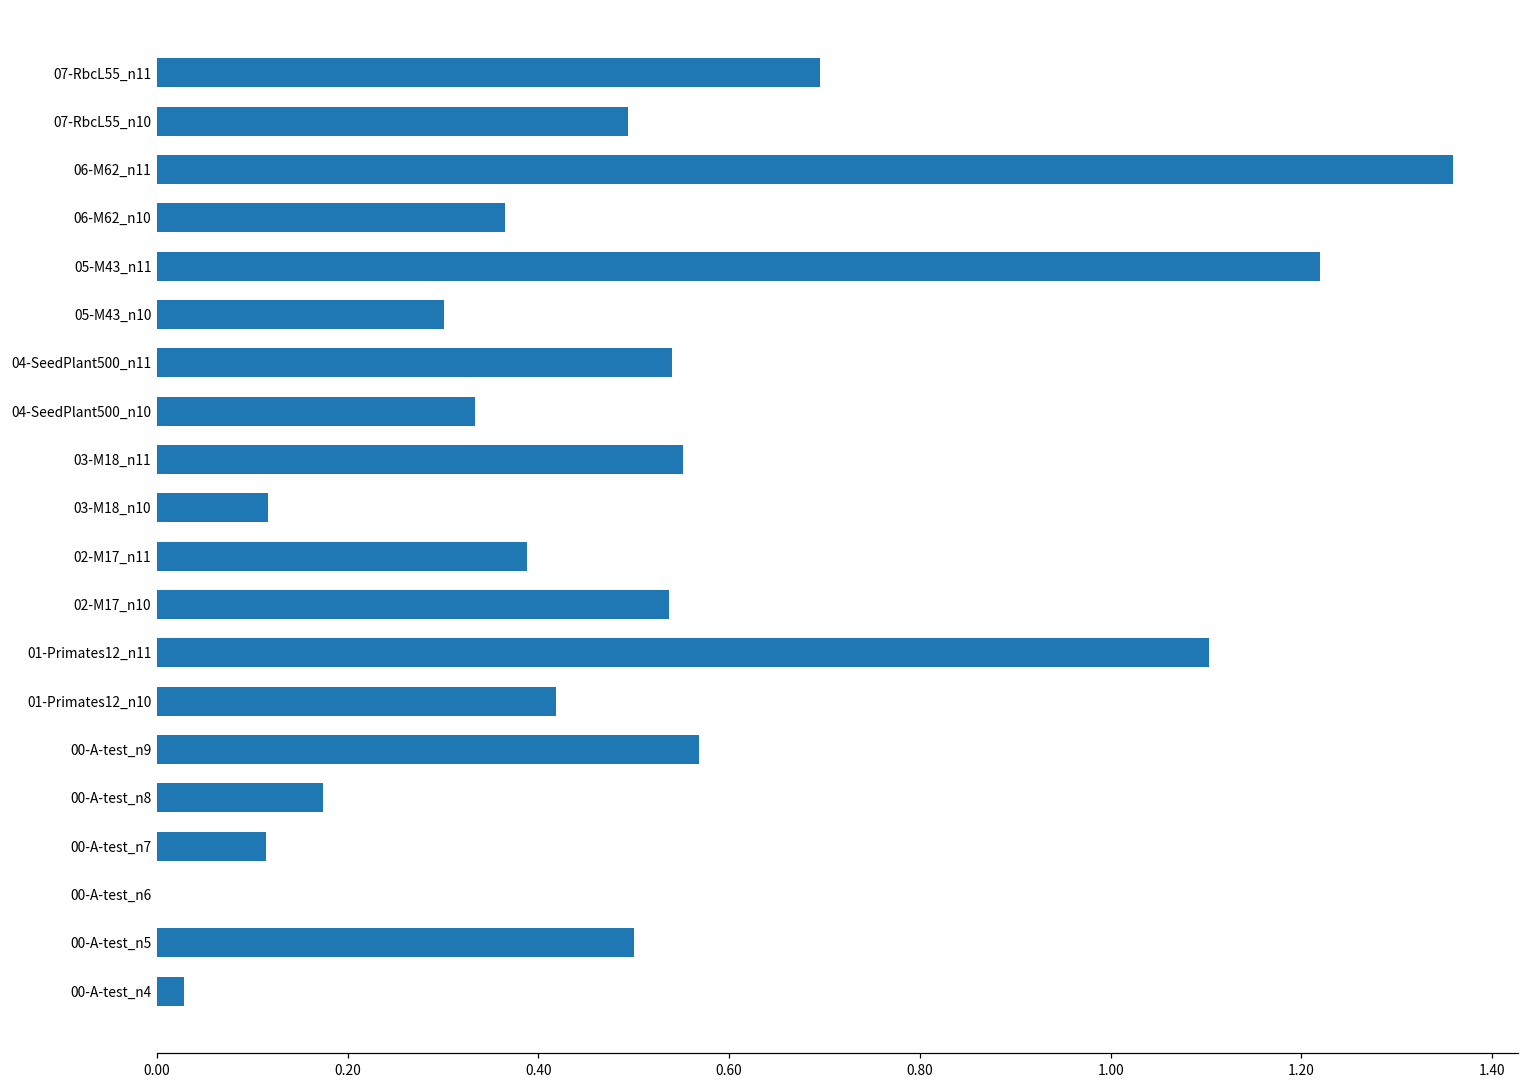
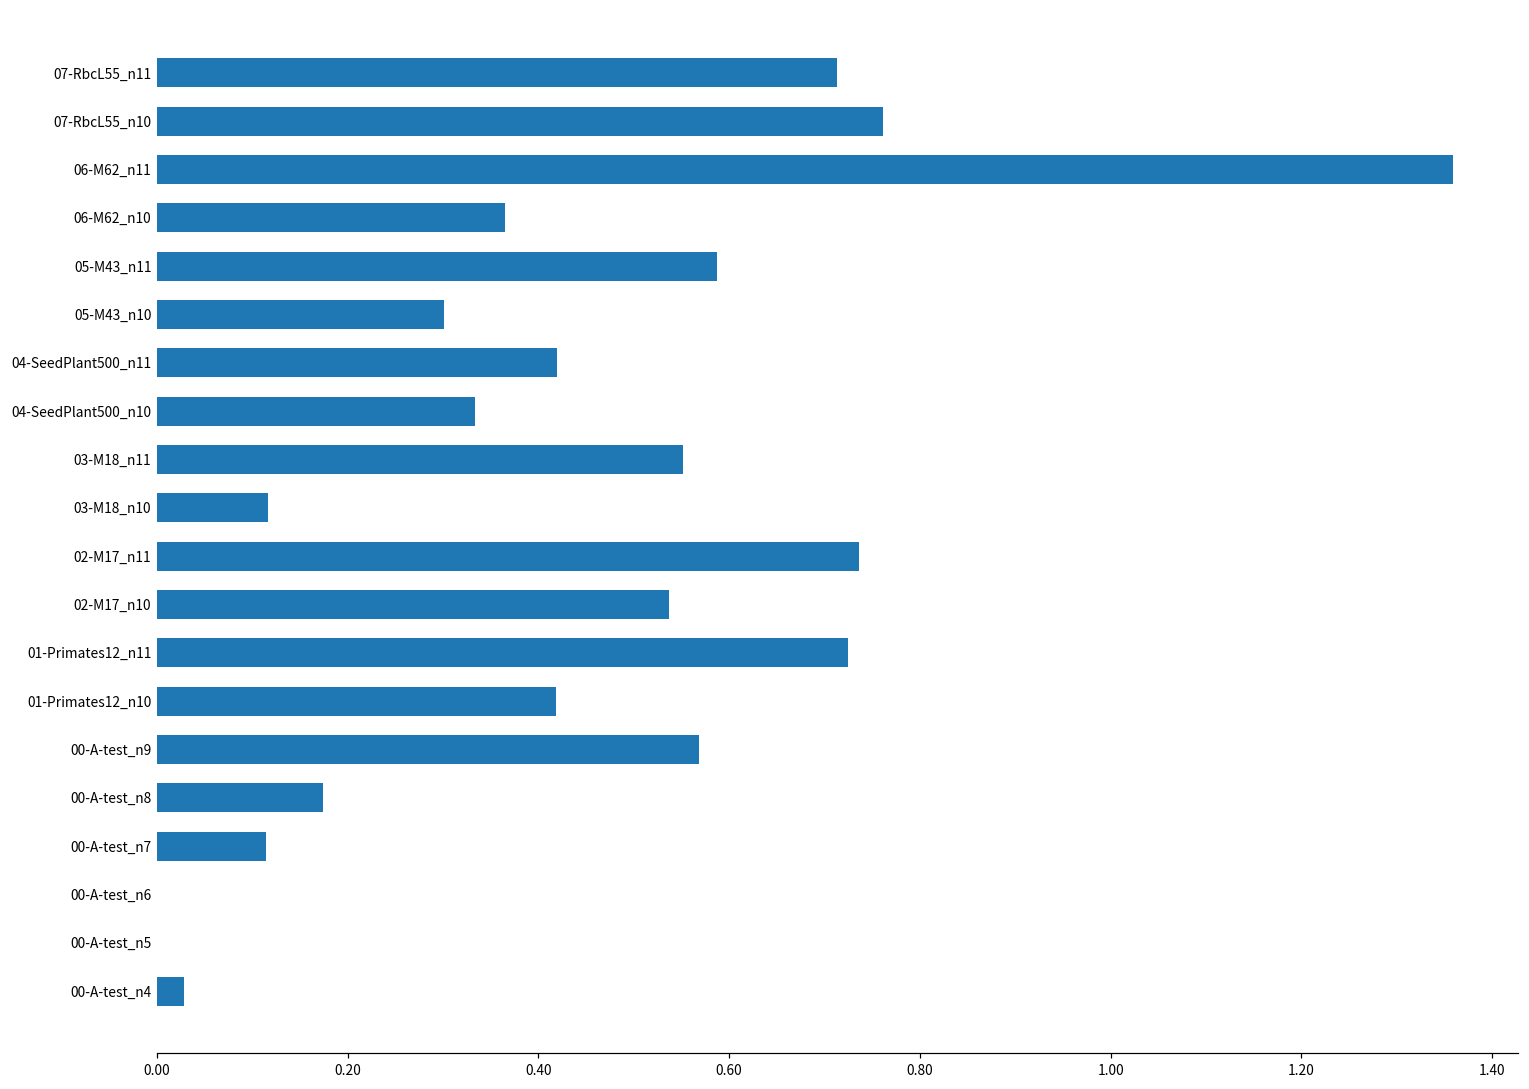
  {
-   "07-RbcL55_n11": 0.69,
-   "07-RbcL55_n10": 0.49,
+   "07-RbcL55_n11": 0.71,
+   "07-RbcL55_n10": 0.76,
    "06-M62_n11": 1.36,
    "06-M62_n10": 0.37,
-   "05-M43_n11": 1.22,
+   "05-M43_n11": 0.59,
    "05-M43_n10": 0.30,
-   "04-SeedPlant500_n11": 0.54,
+   "04-SeedPlant500_n11": 0.42,
    "04-SeedPlant500_n10": 0.33,
    "03-M18_n11": 0.55,
    "03-M18_n10": 0.12,
-   "02-M17_n11": 0.39,
+   "02-M17_n11": 0.74,
    "02-M17_n10": 0.54,
-   "01-Primates12_n11": 1.10,
+   "01-Primates12_n11": 0.73,
    "01-Primates12_n10": 0.42,
    "00-A-test_n9": 0.57,
    "00-A-test_n8": 0.17,
    "00-A-test_n7": 0.11,
    "00-A-test_n6": 0.00,
-   "00-A-test_n5": 0.5,
+   "00-A-test_n5": 0.0,
    "00-A-test_n4": 0.03
  }
